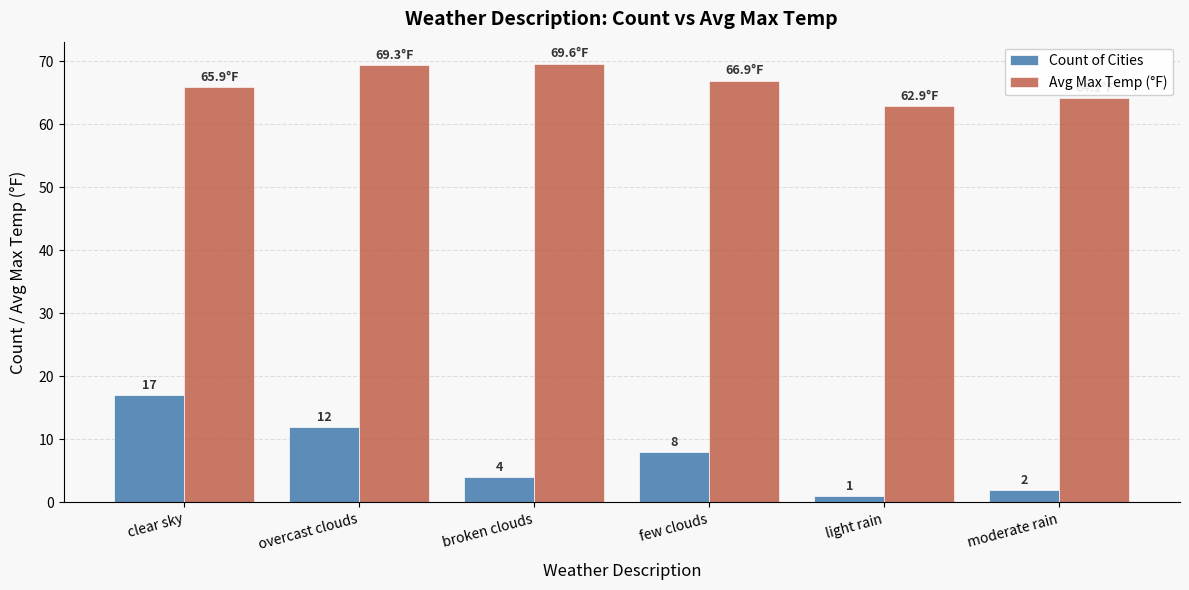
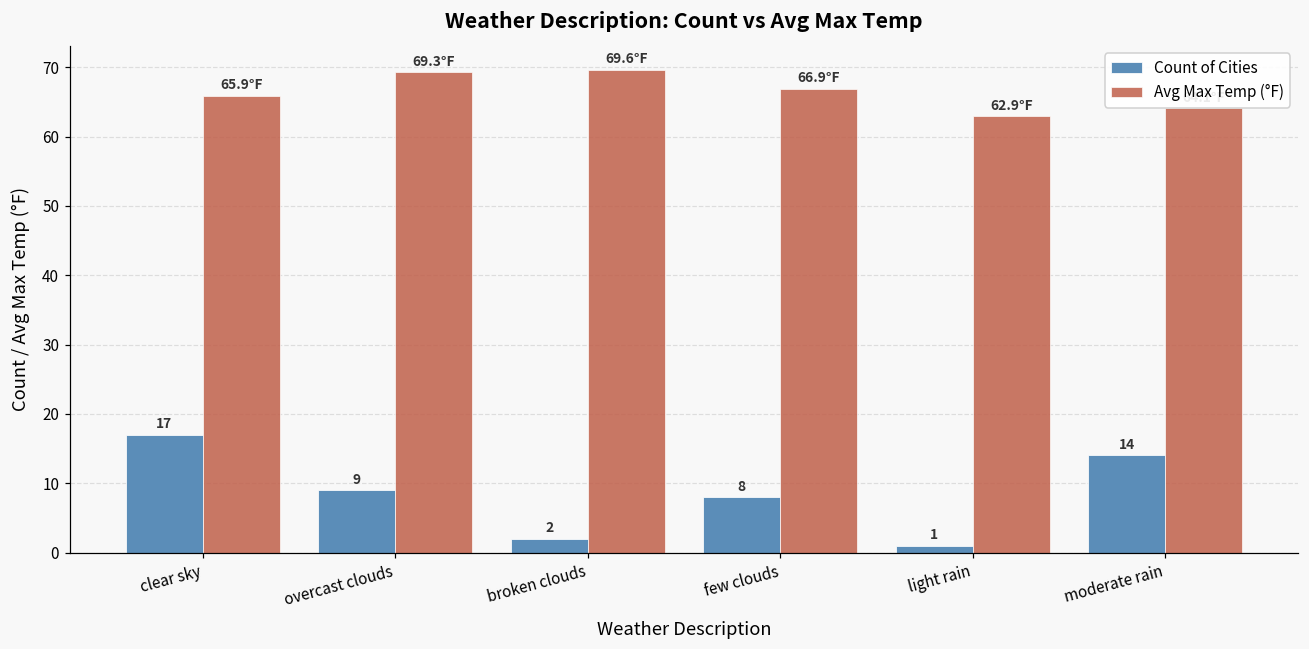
  {
    "Count of Cities": {
      "clear sky": "17",
-     "overcast clouds": "12",
-     "broken clouds": "4",
+     "overcast clouds": "9",
+     "broken clouds": "2",
      "few clouds": "8",
      "light rain": "1",
-     "moderate rain": "2"
+     "moderate rain": "14"
    },
    "Avg Max Temp (°F)": {
      "clear sky": "65.9°F",
      "overcast clouds": "69.3°F",
      "broken clouds": "69.6°F",
      "few clouds": "66.9°F",
      "light rain": "62.9°F"
    }
  }
